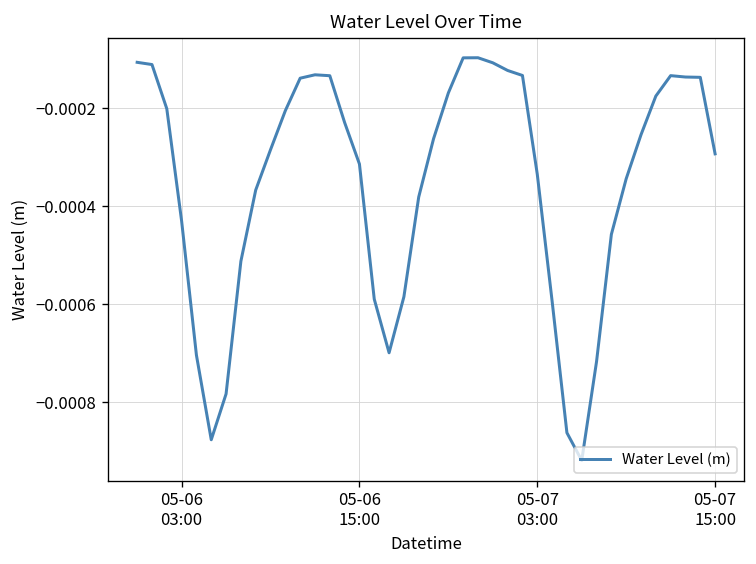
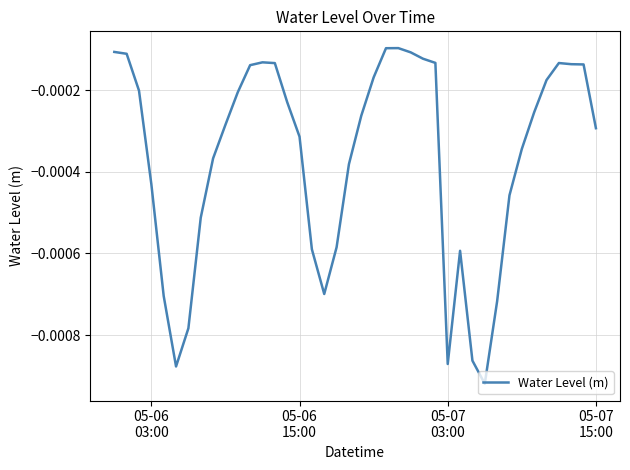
  {
    "05-06 03:00": -0.00043,
    "05-06 15:00": -0.00031,
-   "05-07 03:00": -0.00034,
+   "05-07 03:00": -0.00087,
    "05-07 15:00": -0.00029
  }
